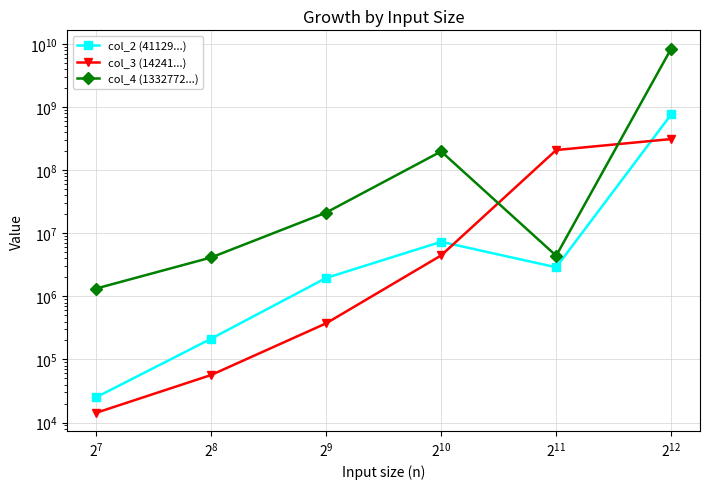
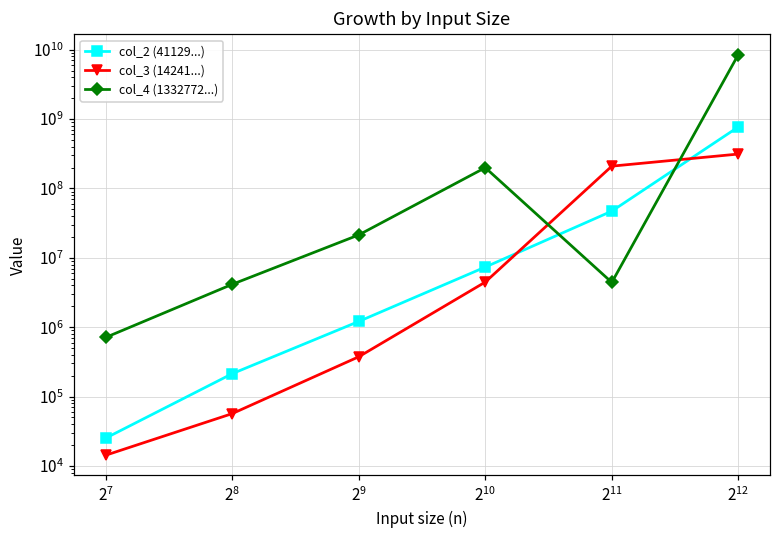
  {
    "col_2 (41129...)": {
      "2^7": 25000,
      "2^8": 210000,
-     "2^9": 2000000,
+     "2^9": 1200000,
      "2^10": 7000000,
-     "2^11": 3000000,
+     "2^11": 50000000,
      "2^12": 800000000
    },
    "col_3 (14241...)": {
      "2^7": 14000,
      "2^8": 60000,
      "2^9": 400000,
      "2^10": 4000000,
      "2^11": 210000000,
      "2^12": 300000000
    },
    "col_4 (1332772...)": {
-     "2^7": 1300000,
+     "2^7": 700000,
      "2^8": 4000000,
      "2^9": 21000000,
      "2^10": 200000000,
      "2^11": 4000000,
      "2^12": 9000000000
    }
  }
